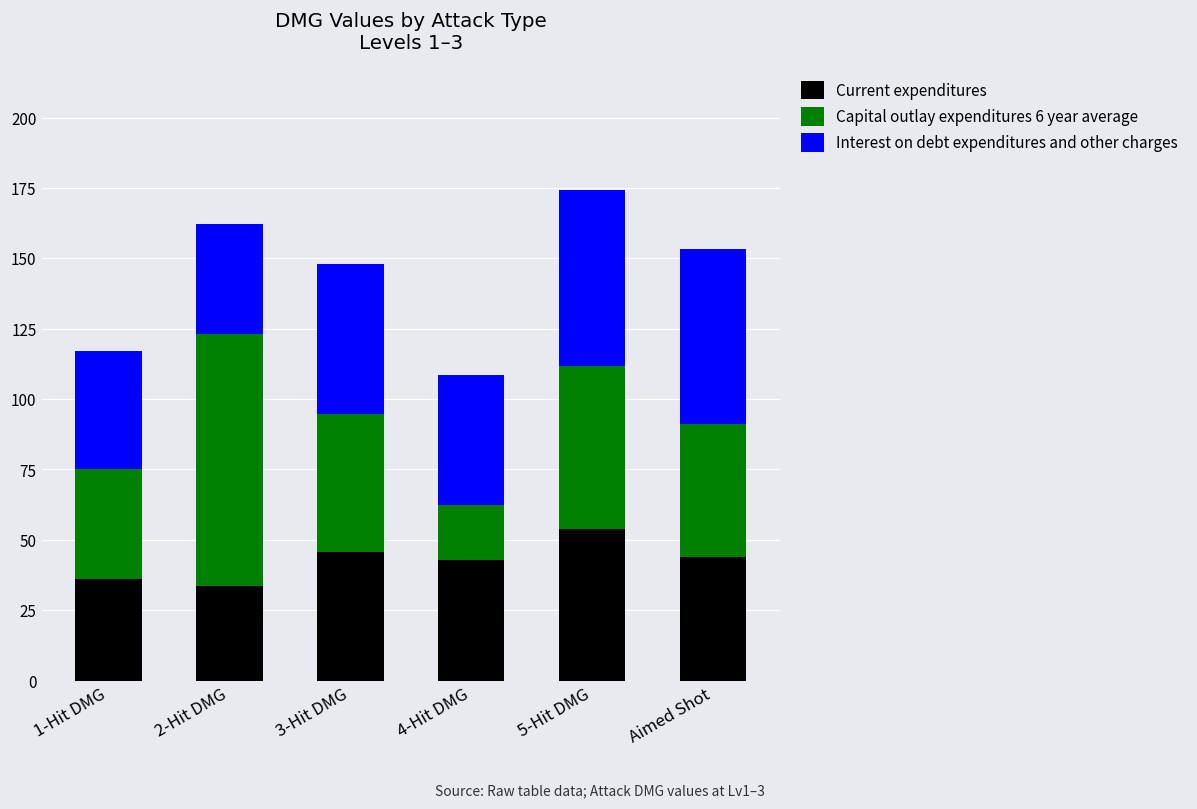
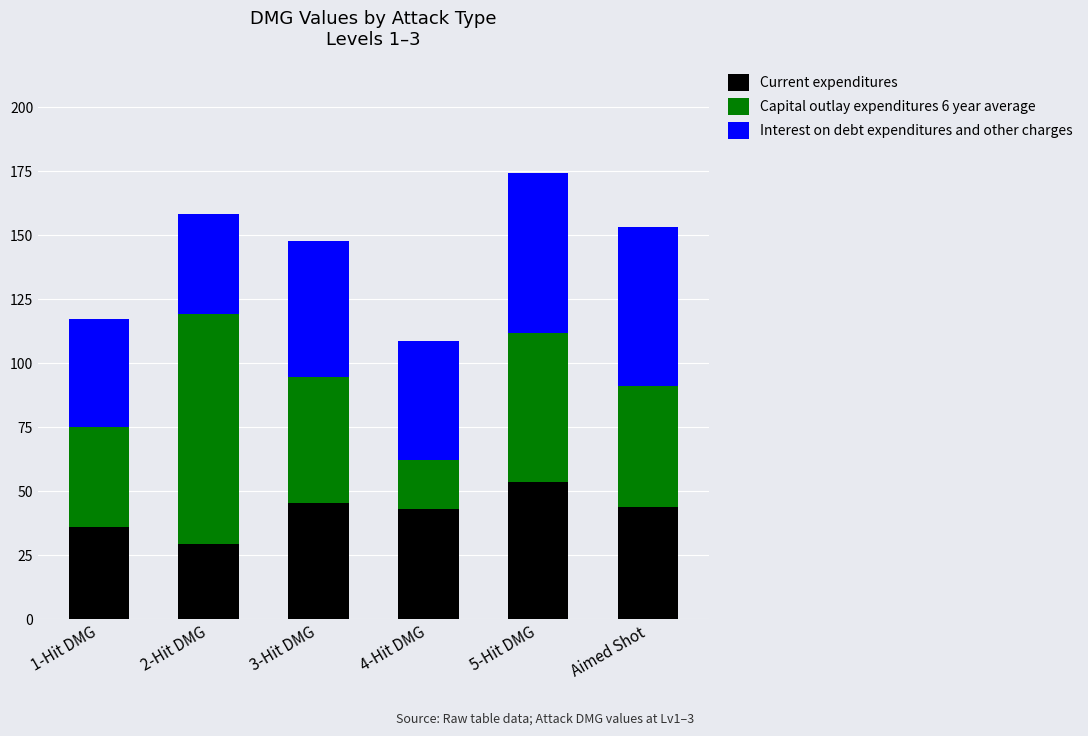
  {
    "Current expenditures": {
      "1-Hit DMG": 36,
-     "2-Hit DMG": 34,
+     "2-Hit DMG": 30,
      "3-Hit DMG": 46,
      "4-Hit DMG": 43,
      "5-Hit DMG": 54,
      "Aimed Shot": 44
    },
    "Capital outlay expenditures 6 year average": {
      "1-Hit DMG": 39,
      "2-Hit DMG": 90,
      "3-Hit DMG": 49,
      "4-Hit DMG": 19,
      "5-Hit DMG": 58,
      "Aimed Shot": 47
    },
    "Interest on debt expenditures and other charges": {
      "1-Hit DMG": 42,
      "2-Hit DMG": 39,
      "3-Hit DMG": 53,
      "4-Hit DMG": 46,
      "5-Hit DMG": 63,
      "Aimed Shot": 62
    }
  }
